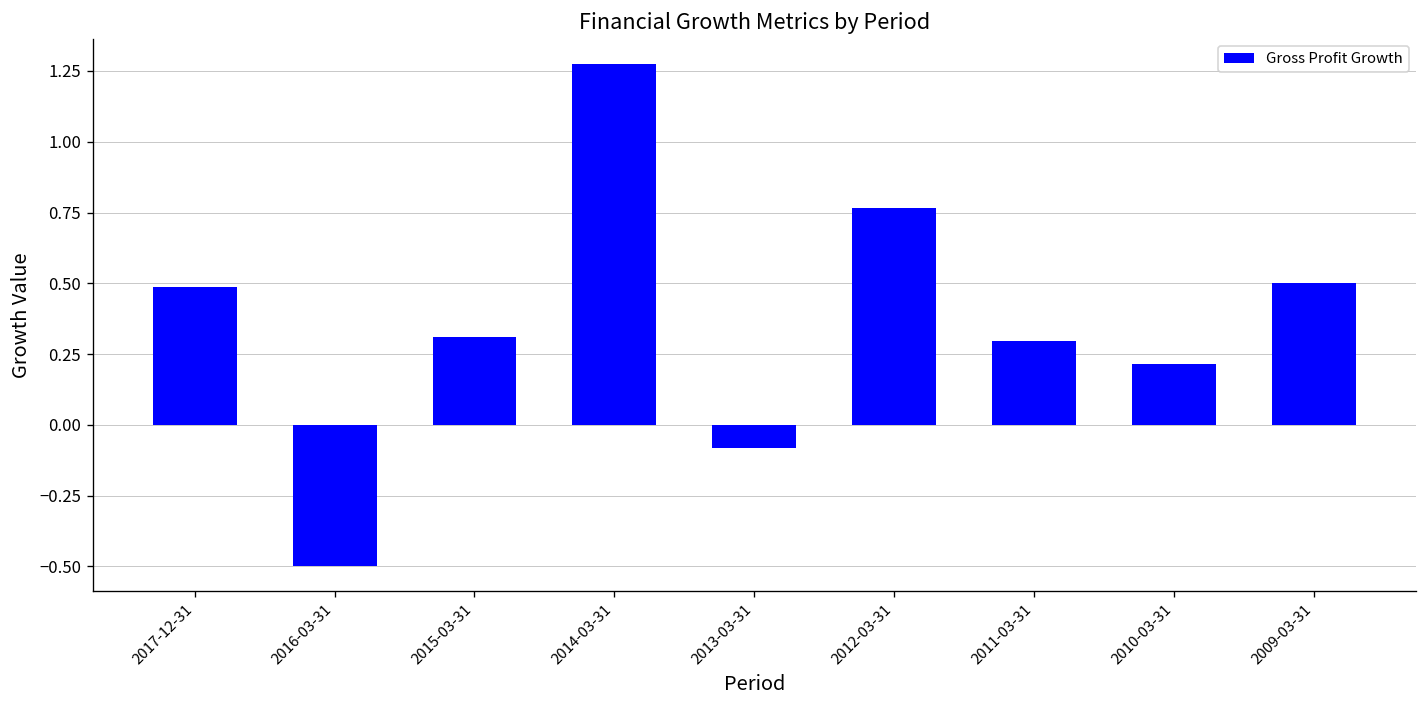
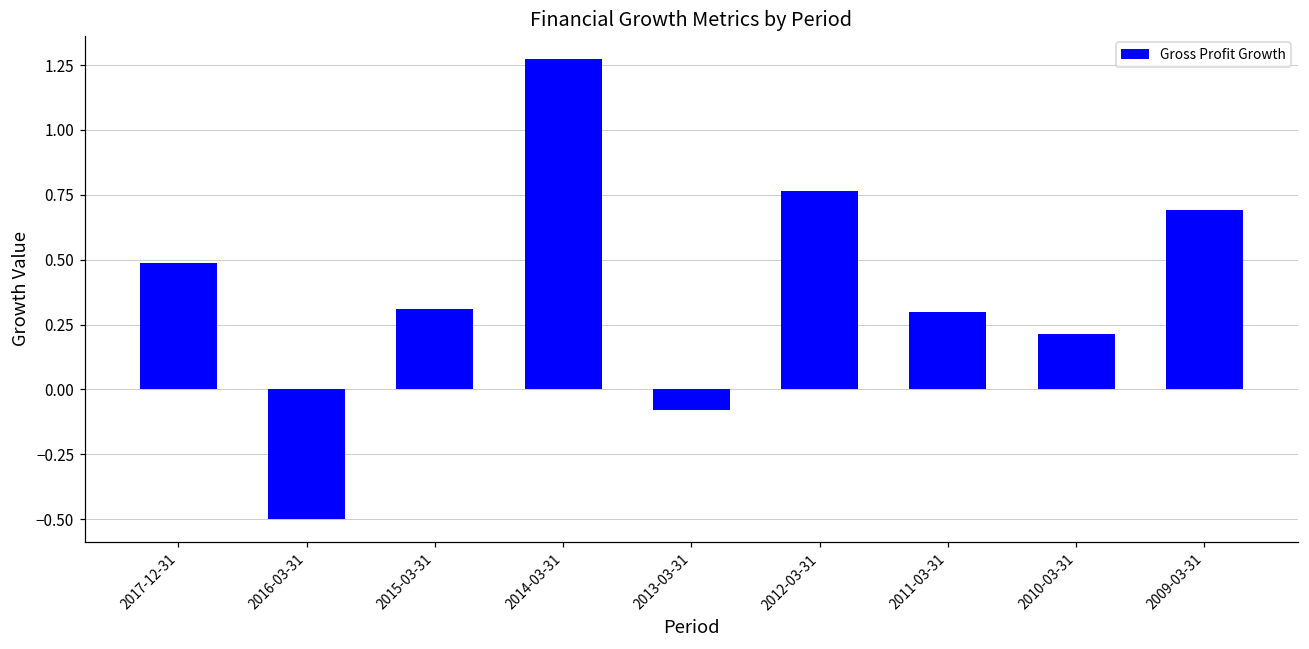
  {
    "2017-12-31": 0.49,
    "2016-03-31": -0.50,
    "2015-03-31": 0.31,
    "2014-03-31": 1.27,
    "2013-03-31": -0.08,
    "2012-03-31": 0.76,
    "2011-03-31": 0.30,
    "2010-03-31": 0.21,
-   "2009-03-31": 0.50
+   "2009-03-31": 0.69
  }
